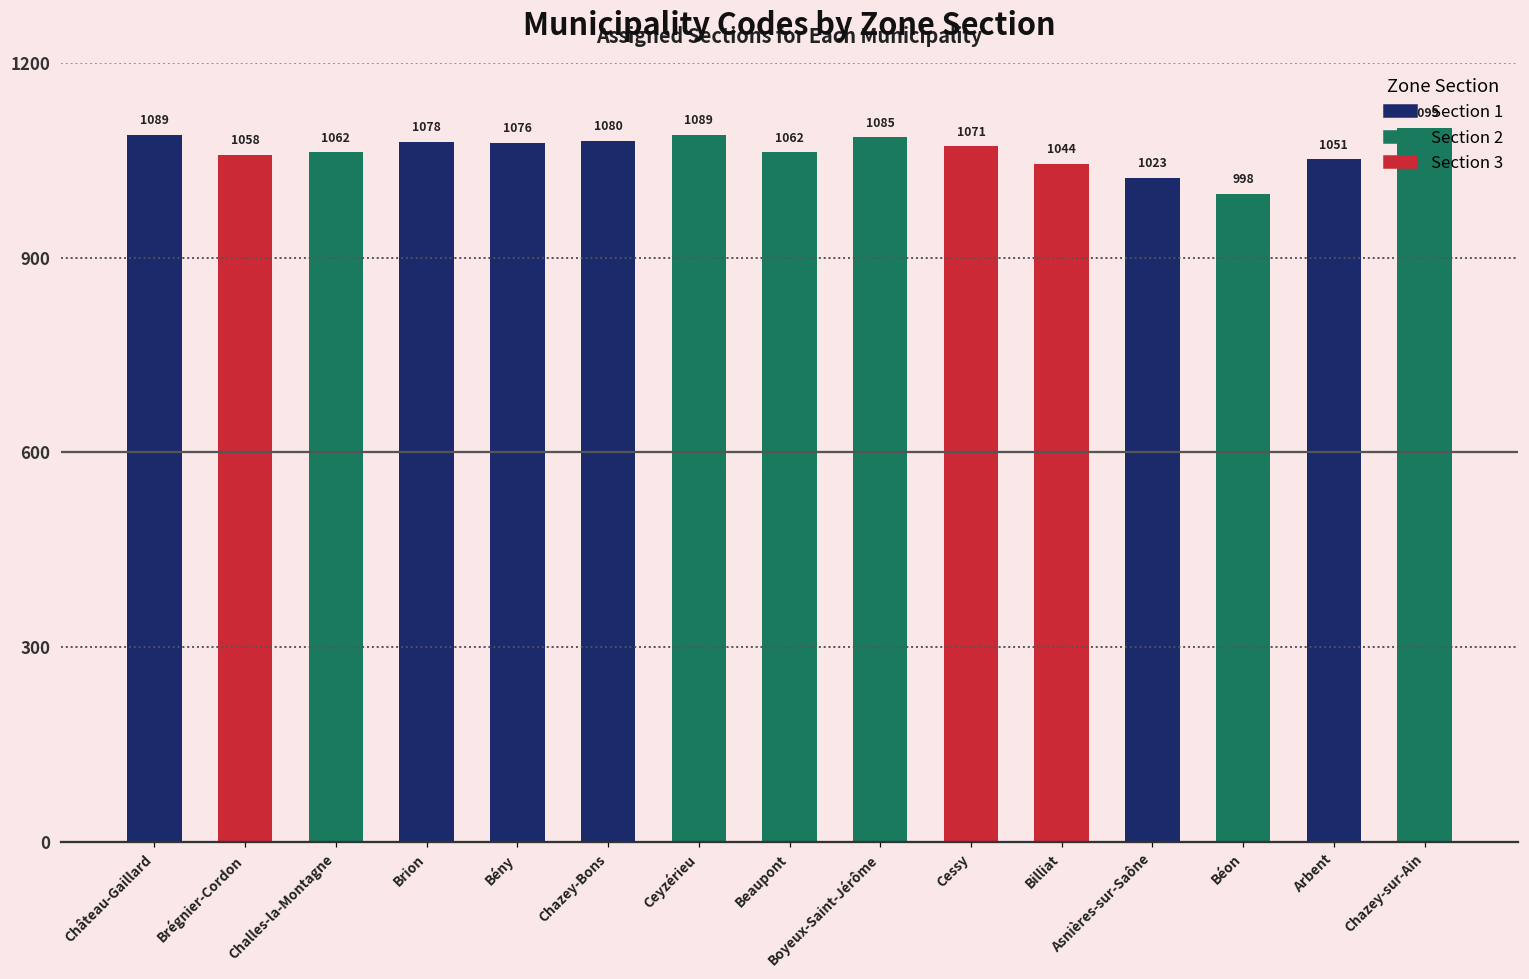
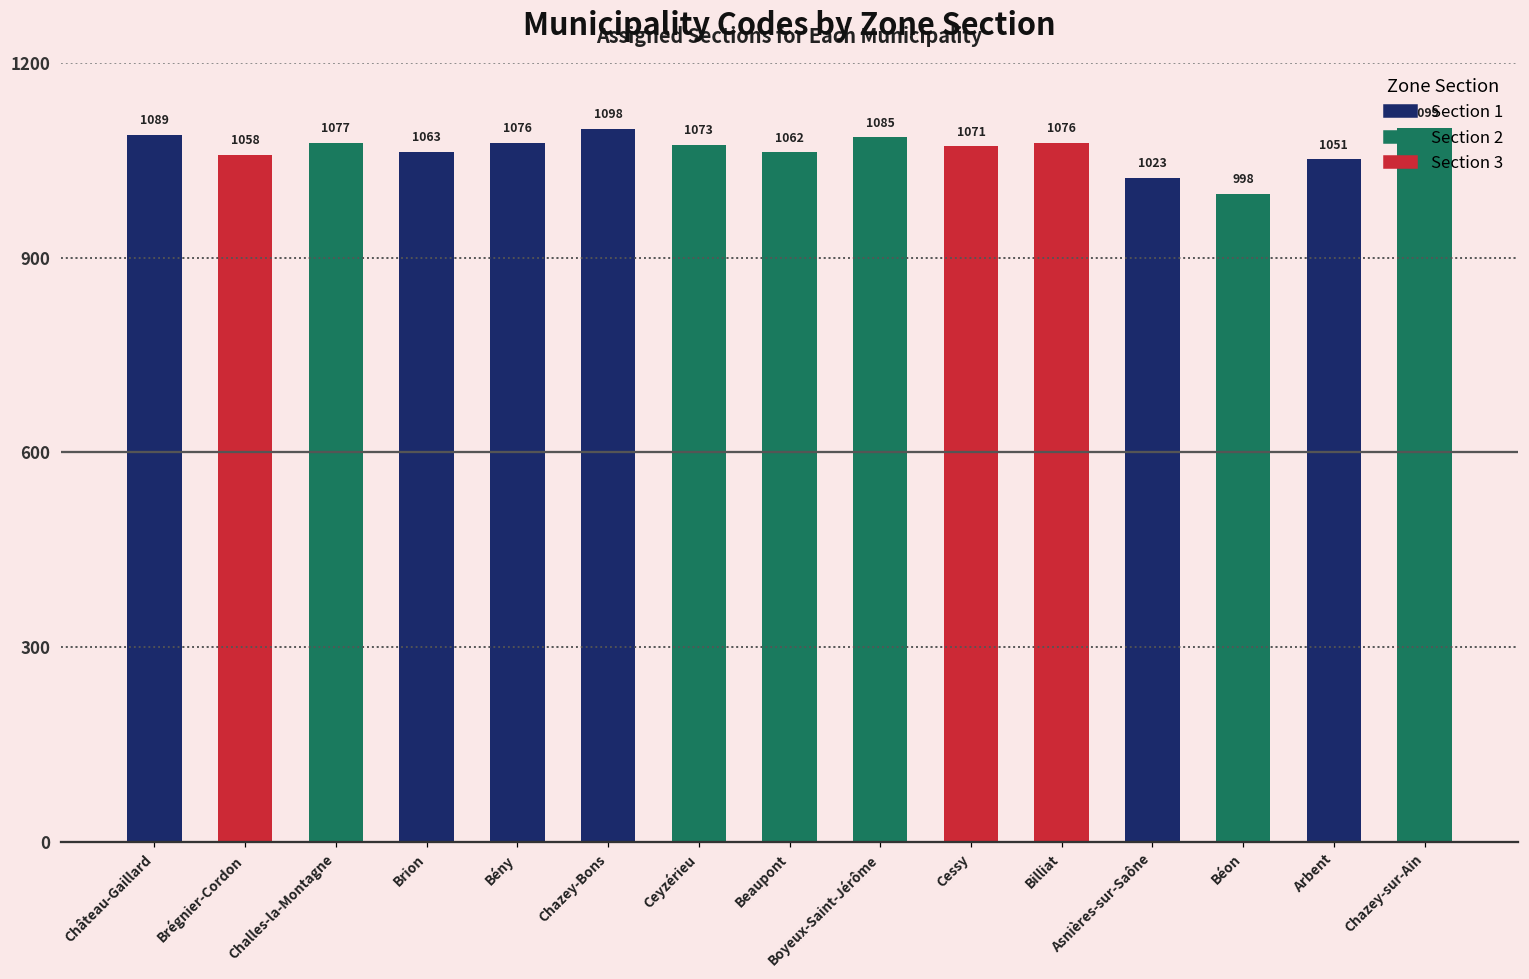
  {
    "Château-Gaillard": 1089,
    "Brégnier-Cordon": 1058,
-   "Challes-la-Montagne": 1062,
-   "Brion": 1078,
+   "Challes-la-Montagne": 1077,
+   "Brion": 1063,
    "Bény": 1076,
-   "Chazey-Bons": 1080,
-   "Ceyzérieu": 1089,
+   "Chazey-Bons": 1098,
+   "Ceyzérieu": 1073,
    "Beaupont": 1062,
    "Boyeux-Saint-Jérôme": 1085,
    "Cessy": 1071,
-   "Billiat": 1044,
+   "Billiat": 1076,
    "Asnières-sur-Saône": 1023,
    "Béon": 998,
    "Arbent": 1051,
    "Chazey-sur-Ain": 1099
  }
